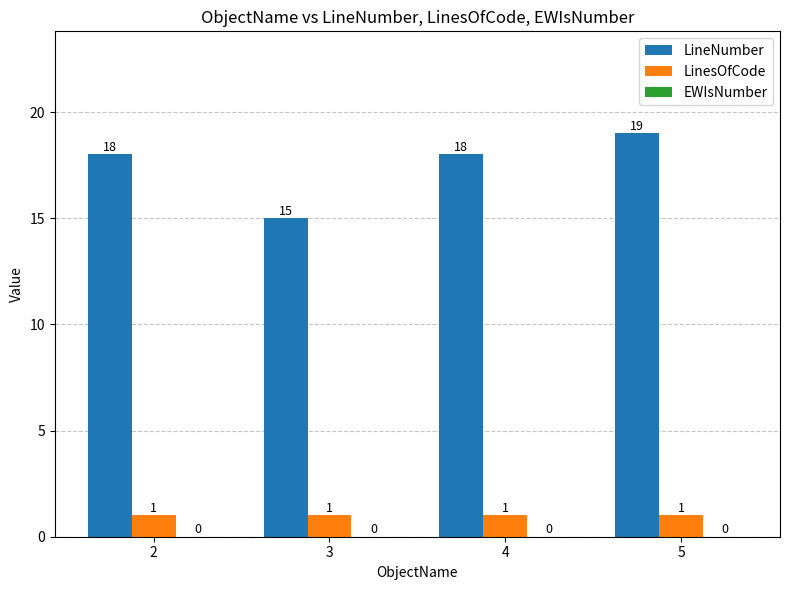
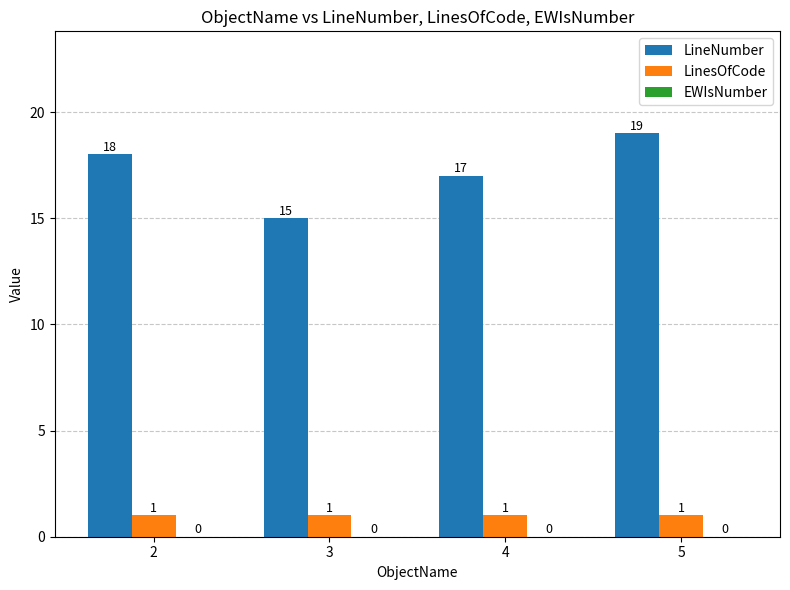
  {
    "LineNumber": {
      "2": 18,
      "3": 15,
-     "4": 18,
+     "4": 17,
      "5": 19
    },
    "LinesOfCode": {
      "2": 1,
      "3": 1,
      "4": 1,
      "5": 1
    },
    "EWIsNumber": {
      "2": 0,
      "3": 0,
      "4": 0,
      "5": 0
    }
  }
